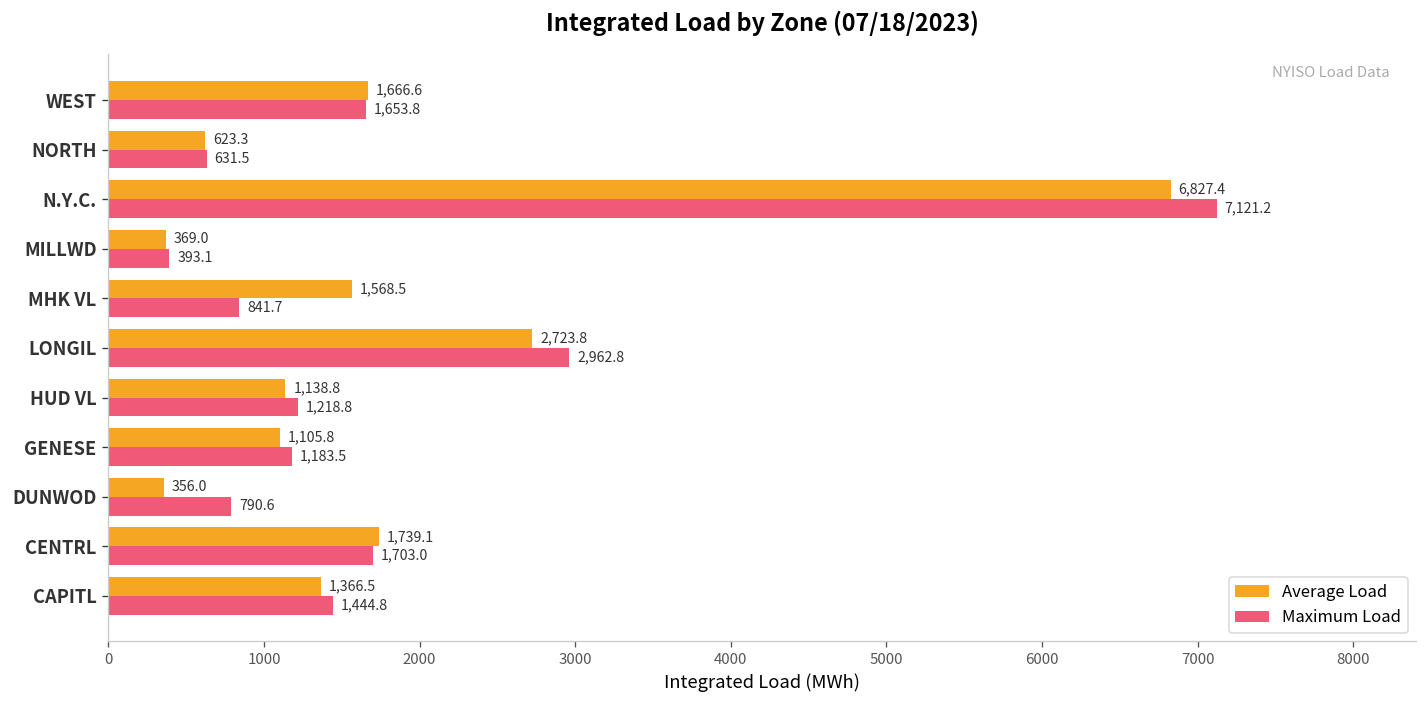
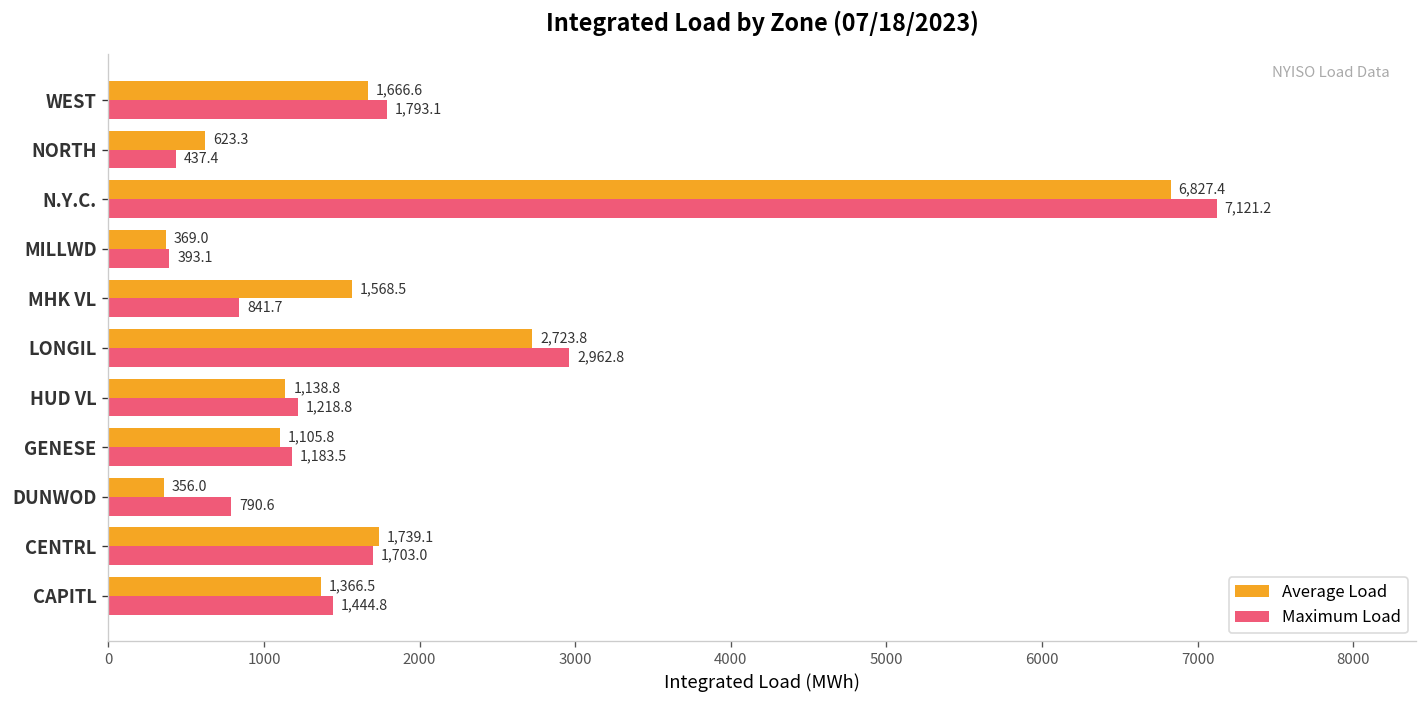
  {
    "Average Load": {
      "WEST": "1,666.6",
      "NORTH": "623.3",
      "N.Y.C.": "6,827.4",
      "MILLWD": "369.0",
      "MHK VL": "1,568.5",
      "LONGIL": "2,723.8",
      "HUD VL": "1,138.8",
      "GENESE": "1,105.8",
      "DUNWOD": "356.0",
      "CENTRL": "1,739.1",
      "CAPITL": "1,366.5"
    },
    "Maximum Load": {
-     "WEST": "1,653.8",
-     "NORTH": "631.5",
+     "WEST": "1,793.1",
+     "NORTH": "437.4",
      "N.Y.C.": "7,121.2",
      "MILLWD": "393.1",
      "MHK VL": "841.7",
      "LONGIL": "2,962.8",
      "HUD VL": "1,218.8",
      "GENESE": "1,183.5",
      "DUNWOD": "790.6",
      "CENTRL": "1,703.0",
      "CAPITL": "1,444.8"
    }
  }
